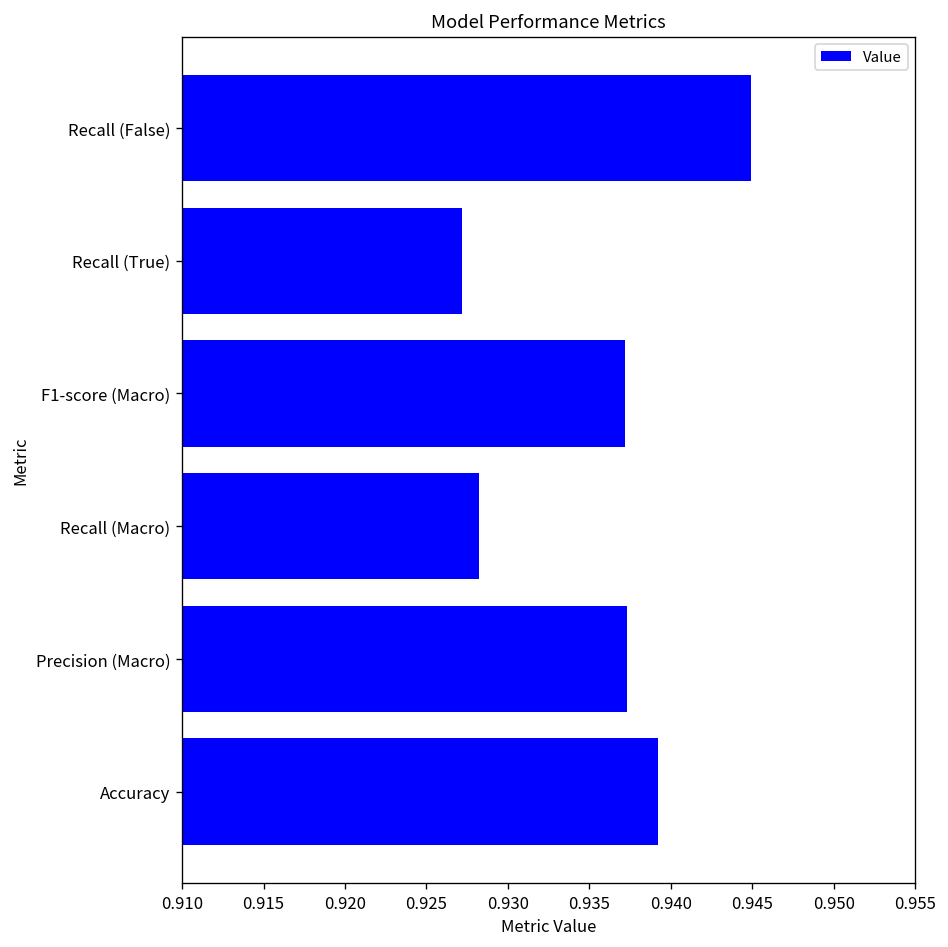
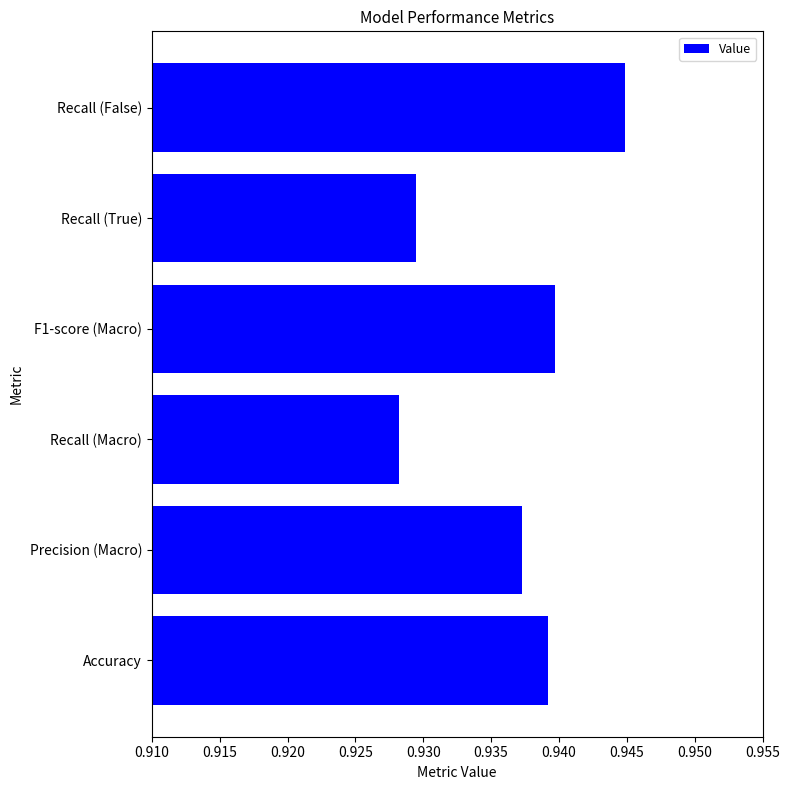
  {
    "Recall (False)": 0.9449,
-   "Recall (True)": 0.9272,
-   "F1-score (Macro)": 0.9372,
+   "Recall (True)": 0.9295,
+   "F1-score (Macro)": 0.9397,
    "Recall (Macro)": 0.9282,
    "Precision (Macro)": 0.9373,
    "Accuracy": 0.9392
  }
